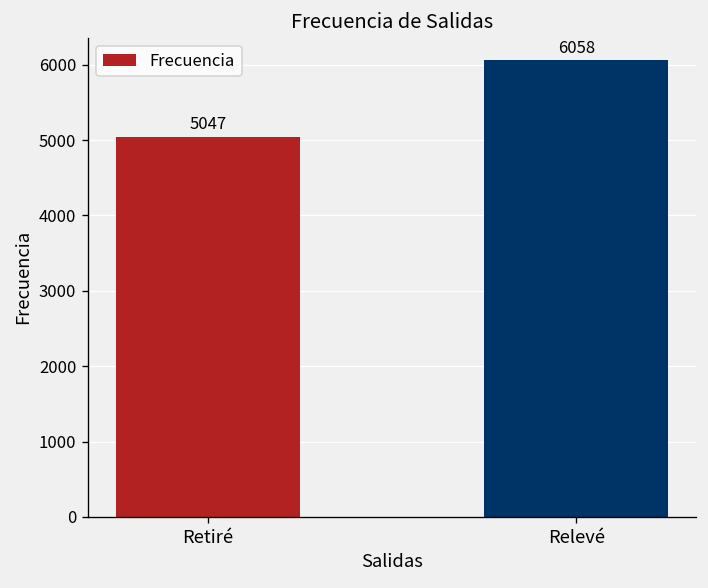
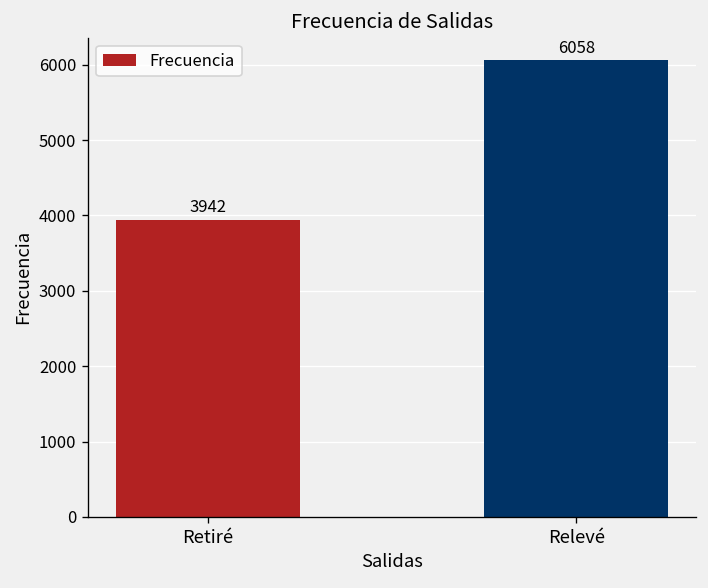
  {
-   "Retiré": 5047,
+   "Retiré": 3942,
    "Relevé": 6058
  }
